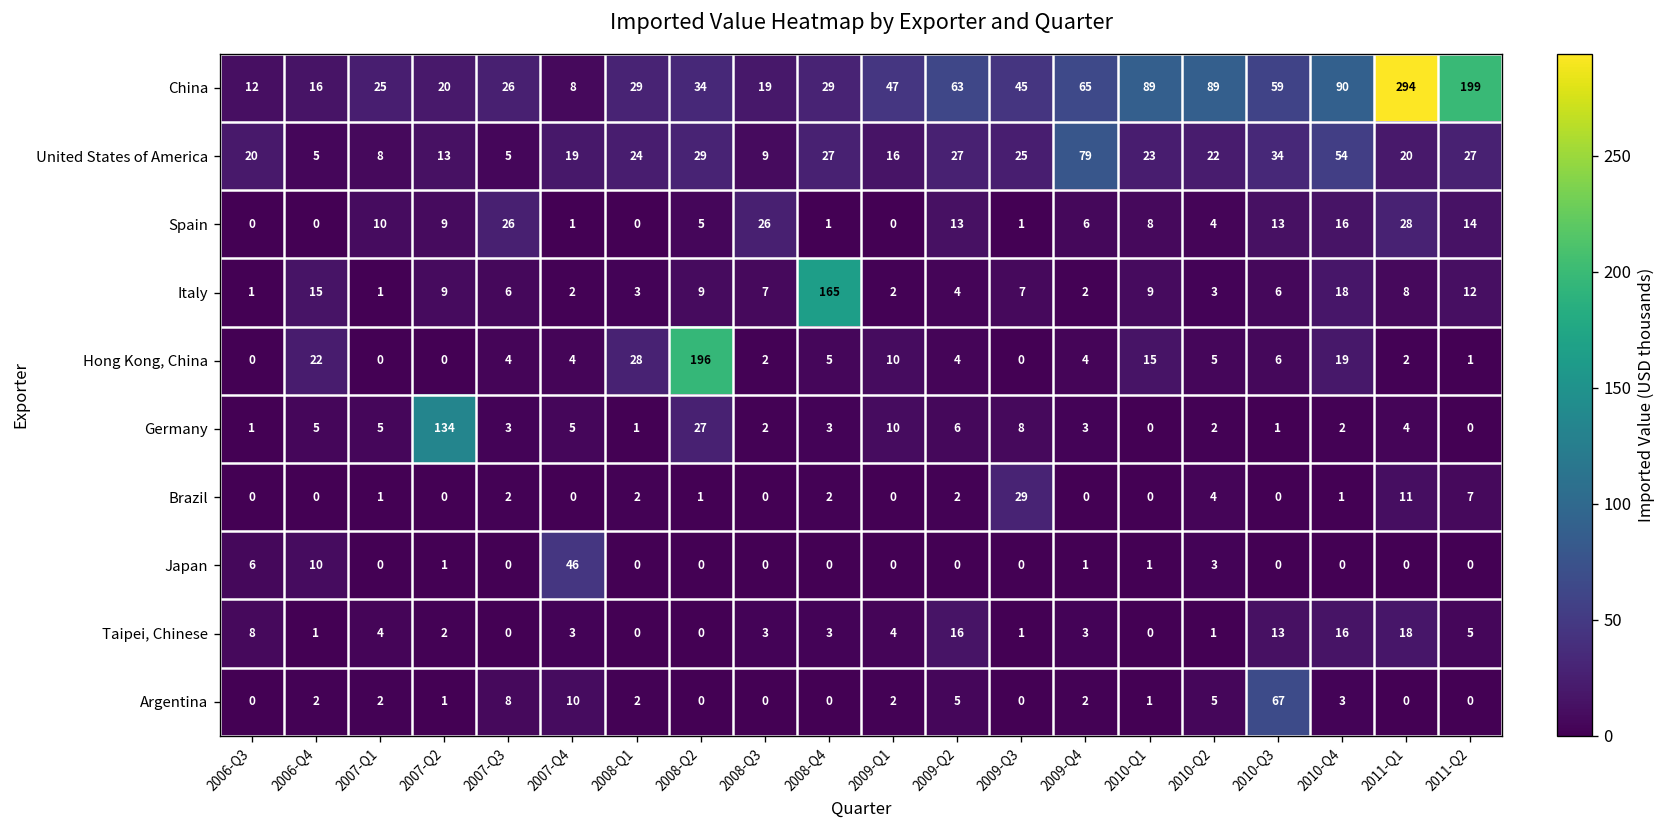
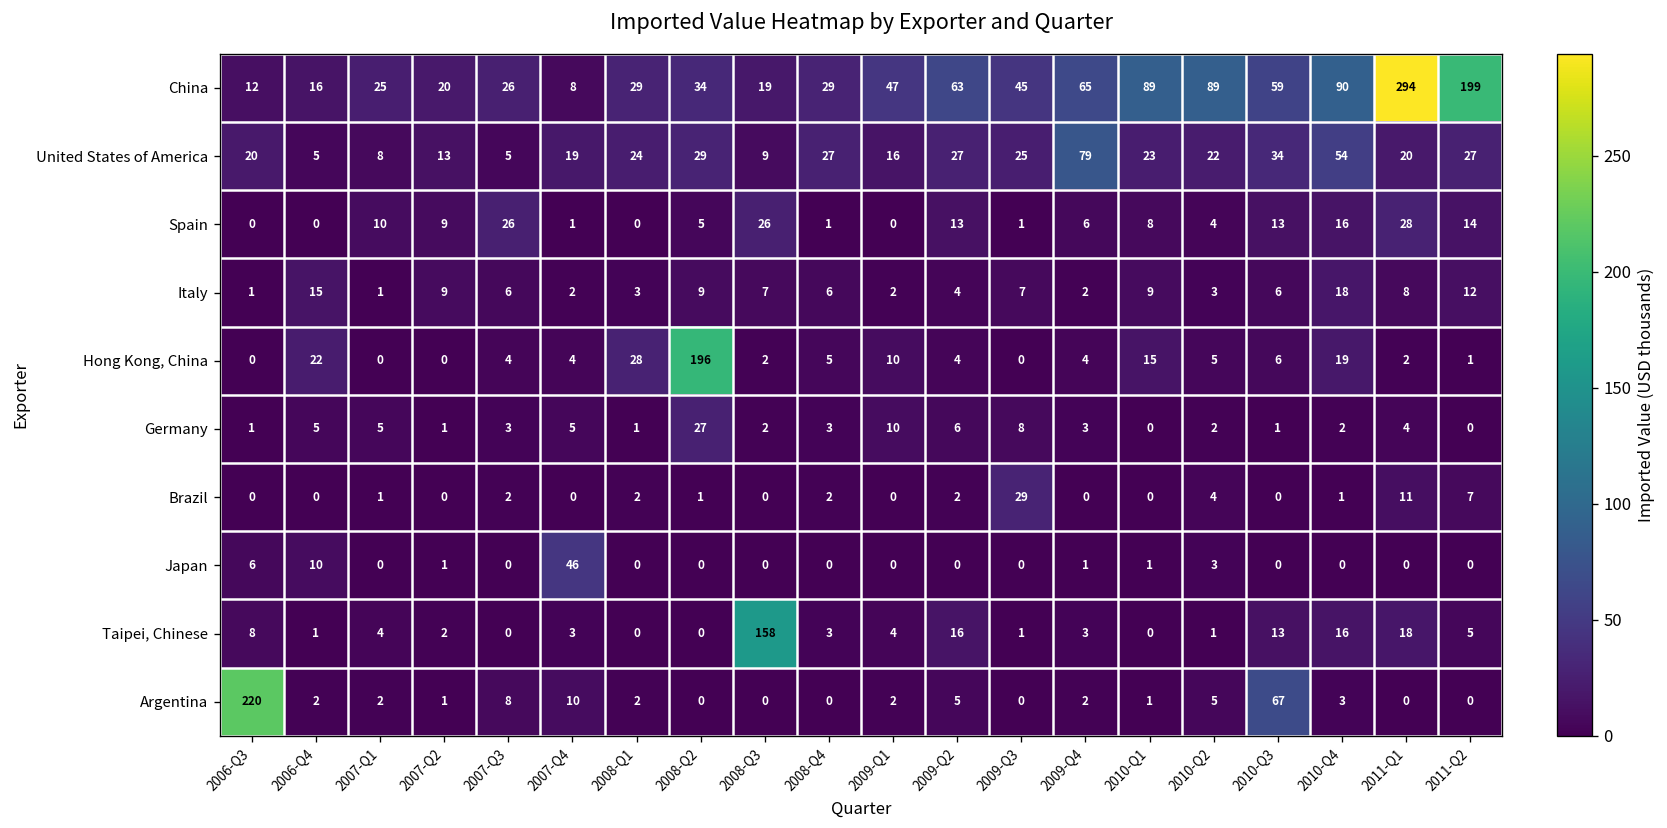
  {
    "China": {
      "2006-Q3": 12,
      "2006-Q4": 16,
      "2007-Q1": 25,
      "2007-Q2": 20,
      "2007-Q3": 26,
      "2007-Q4": 8,
      "2008-Q1": 29,
      "2008-Q2": 34,
      "2008-Q3": 19,
      "2008-Q4": 29,
      "2009-Q1": 47,
      "2009-Q2": 63,
      "2009-Q3": 45,
      "2009-Q4": 65,
      "2010-Q1": 89,
      "2010-Q2": 89,
      "2010-Q3": 59,
      "2010-Q4": 90,
      "2011-Q1": 294,
      "2011-Q2": 199
    },
    "United States of America": {
      "2006-Q3": 20,
      "2006-Q4": 5,
      "2007-Q1": 8,
      "2007-Q2": 13,
      "2007-Q3": 5,
      "2007-Q4": 19,
      "2008-Q1": 24,
      "2008-Q2": 29,
      "2008-Q3": 9,
      "2008-Q4": 27,
      "2009-Q1": 16,
      "2009-Q2": 27,
      "2009-Q3": 25,
      "2009-Q4": 79,
      "2010-Q1": 23,
      "2010-Q2": 22,
      "2010-Q3": 34,
      "2010-Q4": 54,
      "2011-Q1": 20,
      "2011-Q2": 27
    },
    "Spain": {
      "2006-Q3": 0,
      "2006-Q4": 0,
      "2007-Q1": 10,
      "2007-Q2": 9,
      "2007-Q3": 26,
      "2007-Q4": 1,
      "2008-Q1": 0,
      "2008-Q2": 5,
      "2008-Q3": 26,
      "2008-Q4": 1,
      "2009-Q1": 0,
      "2009-Q2": 13,
      "2009-Q3": 1,
      "2009-Q4": 6,
      "2010-Q1": 8,
      "2010-Q2": 4,
      "2010-Q3": 13,
      "2010-Q4": 16,
      "2011-Q1": 28,
      "2011-Q2": 14
    },
    "Italy": {
      "2006-Q3": 1,
      "2006-Q4": 15,
      "2007-Q1": 1,
      "2007-Q2": 9,
      "2007-Q3": 6,
      "2007-Q4": 2,
      "2008-Q1": 3,
      "2008-Q2": 9,
      "2008-Q3": 7,
-     "2008-Q4": 165,
+     "2008-Q4": 6,
      "2009-Q1": 2,
      "2009-Q2": 4,
      "2009-Q3": 7,
      "2009-Q4": 2,
      "2010-Q1": 9,
      "2010-Q2": 3,
      "2010-Q3": 6,
      "2010-Q4": 18,
      "2011-Q1": 8,
      "2011-Q2": 12
    },
    "Hong Kong, China": {
      "2006-Q3": 0,
      "2006-Q4": 22,
      "2007-Q1": 0,
      "2007-Q2": 0,
      "2007-Q3": 4,
      "2007-Q4": 4,
      "2008-Q1": 28,
      "2008-Q2": 196,
      "2008-Q3": 2,
      "2008-Q4": 5,
      "2009-Q1": 10,
      "2009-Q2": 4,
      "2009-Q3": 0,
      "2009-Q4": 4,
      "2010-Q1": 15,
      "2010-Q2": 5,
      "2010-Q3": 6,
      "2010-Q4": 19,
      "2011-Q1": 2,
      "2011-Q2": 1
    },
    "Germany": {
      "2006-Q3": 1,
      "2006-Q4": 5,
      "2007-Q1": 5,
-     "2007-Q2": 134,
+     "2007-Q2": 1,
      "2007-Q3": 3,
      "2007-Q4": 5,
      "2008-Q1": 1,
      "2008-Q2": 27,
      "2008-Q3": 2,
      "2008-Q4": 3,
      "2009-Q1": 10,
      "2009-Q2": 6,
      "2009-Q3": 8,
      "2009-Q4": 3,
      "2010-Q1": 0,
      "2010-Q2": 2,
      "2010-Q3": 1,
      "2010-Q4": 2,
      "2011-Q1": 4,
      "2011-Q2": 0
    },
    "Brazil": {
      "2006-Q3": 0,
      "2006-Q4": 0,
      "2007-Q1": 1,
      "2007-Q2": 0,
      "2007-Q3": 2,
      "2007-Q4": 0,
      "2008-Q1": 2,
      "2008-Q2": 1,
      "2008-Q3": 0,
      "2008-Q4": 2,
      "2009-Q1": 0,
      "2009-Q2": 2,
      "2009-Q3": 29,
      "2009-Q4": 0,
      "2010-Q1": 0,
      "2010-Q2": 4,
      "2010-Q3": 0,
      "2010-Q4": 1,
      "2011-Q1": 11,
      "2011-Q2": 7
    },
    "Japan": {
      "2006-Q3": 6,
      "2006-Q4": 10,
      "2007-Q1": 0,
      "2007-Q2": 1,
      "2007-Q3": 0,
      "2007-Q4": 46,
      "2008-Q1": 0,
      "2008-Q2": 0,
      "2008-Q3": 0,
      "2008-Q4": 0,
      "2009-Q1": 0,
      "2009-Q2": 0,
      "2009-Q3": 0,
      "2009-Q4": 1,
      "2010-Q1": 1,
      "2010-Q2": 3,
      "2010-Q3": 0,
      "2010-Q4": 0,
      "2011-Q1": 0,
      "2011-Q2": 0
    },
    "Taipei, Chinese": {
      "2006-Q3": 8,
      "2006-Q4": 1,
      "2007-Q1": 4,
      "2007-Q2": 2,
      "2007-Q3": 0,
      "2007-Q4": 3,
      "2008-Q1": 0,
      "2008-Q2": 0,
-     "2008-Q3": 3,
+     "2008-Q3": 158,
      "2008-Q4": 3,
      "2009-Q1": 4,
      "2009-Q2": 16,
      "2009-Q3": 1,
      "2009-Q4": 3,
      "2010-Q1": 0,
      "2010-Q2": 1,
      "2010-Q3": 13,
      "2010-Q4": 16,
      "2011-Q1": 18,
      "2011-Q2": 5
    },
    "Argentina": {
-     "2006-Q3": 0,
+     "2006-Q3": 220,
      "2006-Q4": 2,
      "2007-Q1": 2,
      "2007-Q2": 1,
      "2007-Q3": 8,
      "2007-Q4": 10,
      "2008-Q1": 2,
      "2008-Q2": 0,
      "2008-Q3": 0,
      "2008-Q4": 0,
      "2009-Q1": 2,
      "2009-Q2": 5,
      "2009-Q3": 0,
      "2009-Q4": 2,
      "2010-Q1": 1,
      "2010-Q2": 5,
      "2010-Q3": 67,
      "2010-Q4": 3,
      "2011-Q1": 0,
      "2011-Q2": 0
    }
  }
